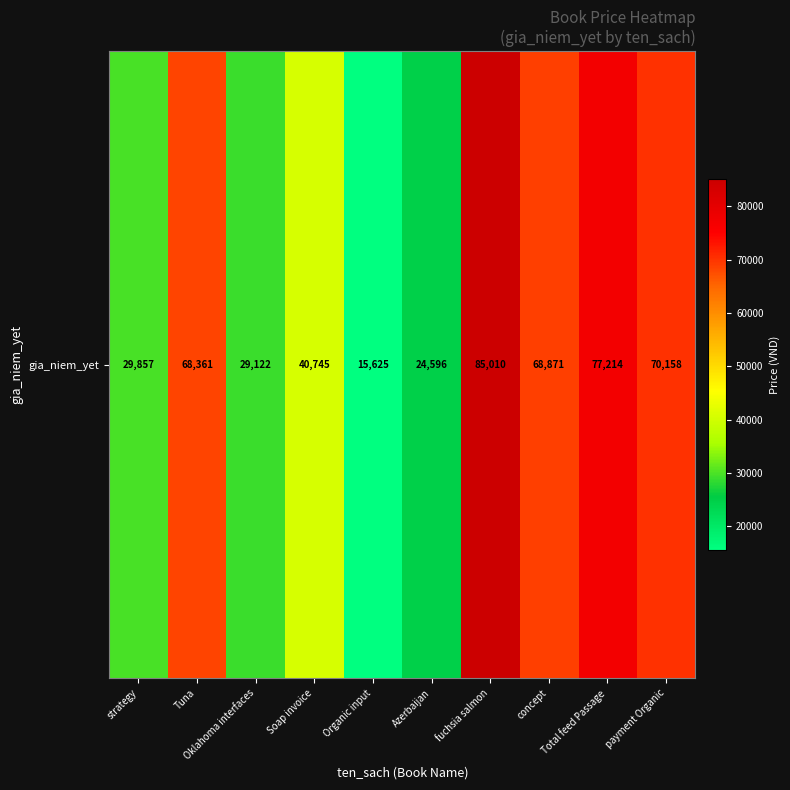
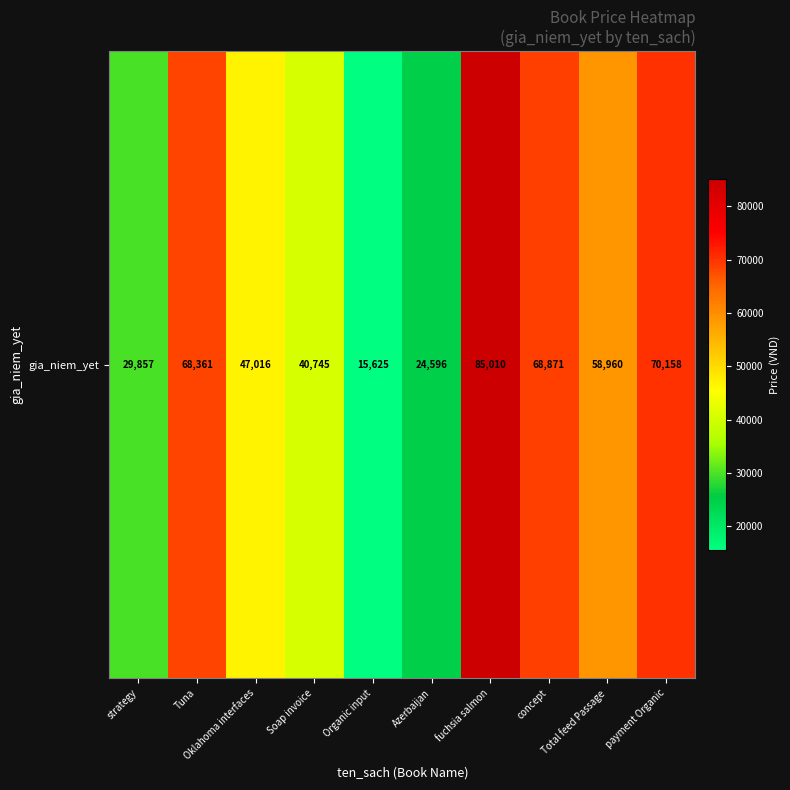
  {
    "gia_niem_yet": {
      "strategy": "29,857",
      "Tuna": "68,361",
-     "Oklahoma interfaces": "29,122",
+     "Oklahoma interfaces": "47,016",
      "Soap invoice": "40,745",
      "Organic input": "15,625",
      "Azerbaijan": "24,596",
      "fuchsia salmon": "85,010",
      "concept": "68,871",
-     "Total feed Passage": "77,214",
+     "Total feed Passage": "58,960",
      "payment Organic": "70,158"
    }
  }
